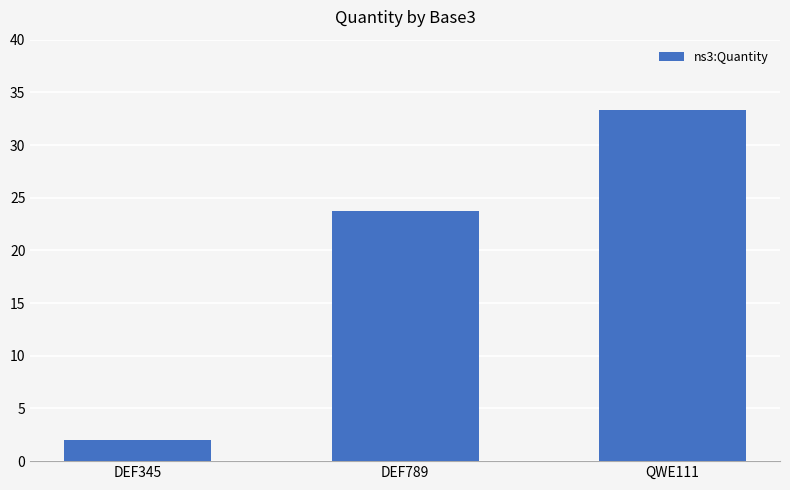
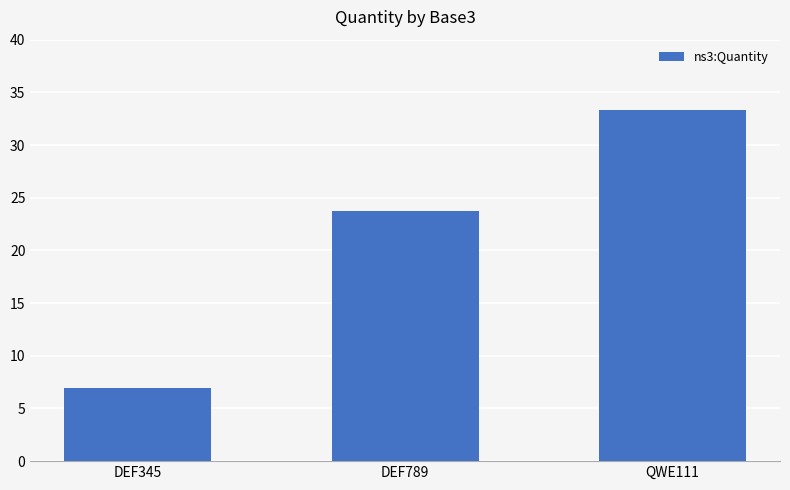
  {
-   "DEF345": 2.0,
+   "DEF345": 6.9,
    "DEF789": 23.7,
    "QWE111": 33.3
  }
